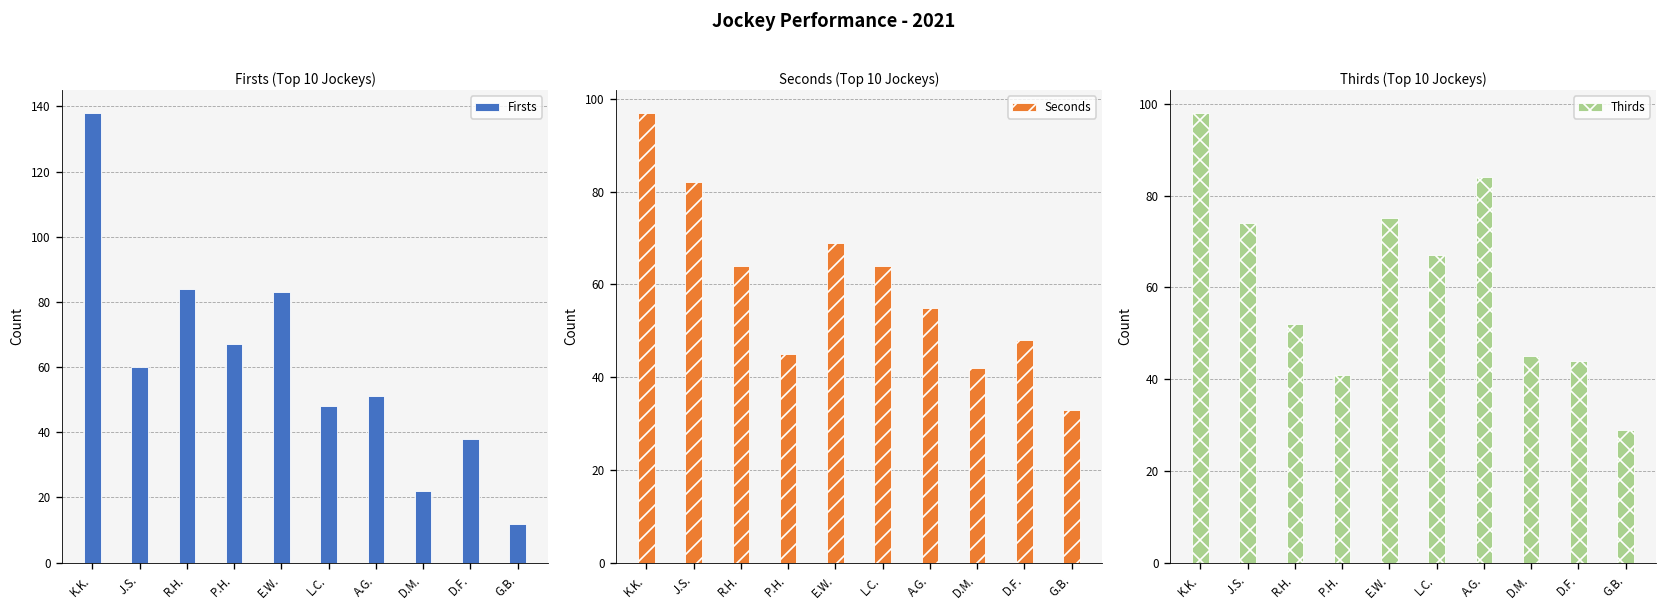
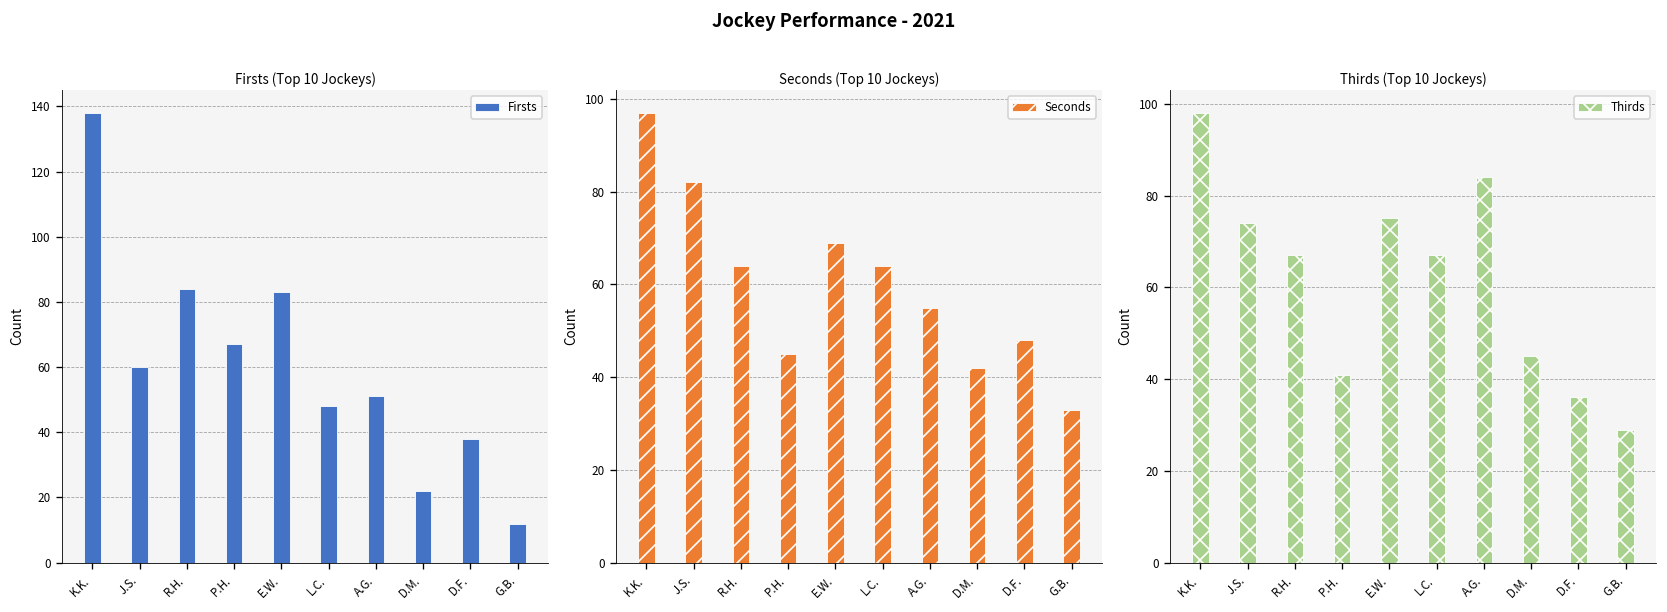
  {
    "Firsts (Top 10 Jockeys)": {
      "K.K.": 138,
      "J.S.": 60,
      "R.H.": 84,
      "P.H.": 67,
      "E.W.": 83,
      "L.C.": 48,
      "A.G.": 51,
      "D.M.": 22,
      "D.F.": 38,
      "G.B.": 12
    },
    "Seconds (Top 10 Jockeys)": {
      "K.K.": 97,
      "J.S.": 82,
      "R.H.": 64,
      "P.H.": 45,
      "E.W.": 69,
      "L.C.": 64,
      "A.G.": 55,
      "D.M.": 42,
      "D.F.": 48,
      "G.B.": 33
    },
    "Thirds (Top 10 Jockeys)": {
      "K.K.": 98,
      "J.S.": 74,
-     "R.H.": 52,
+     "R.H.": 67,
      "P.H.": 41,
      "E.W.": 75,
      "L.C.": 67,
      "A.G.": 84,
      "D.M.": 45,
-     "D.F.": 44,
+     "D.F.": 36,
      "G.B.": 29
    }
  }
